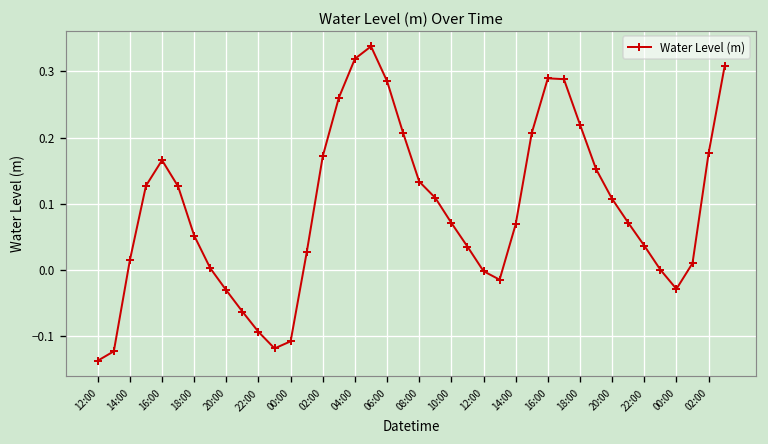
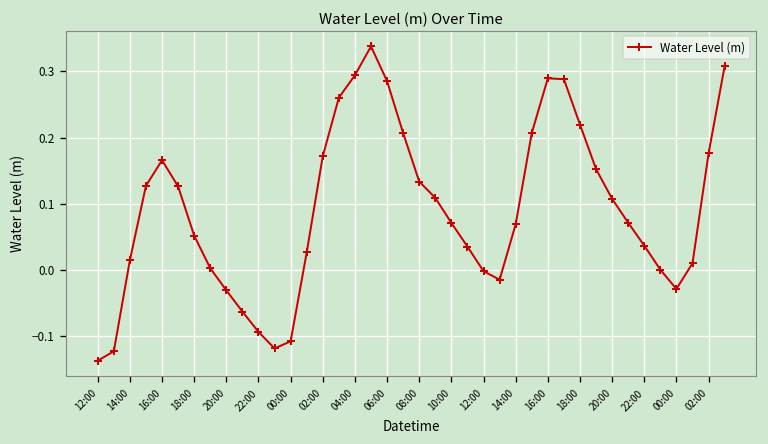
  {
-   "04:00": 0.32,
+   "04:00": 0.29,
    "06:00": 0.29,
    "08:00": 0.13,
    "10:00": 0.07
  }
